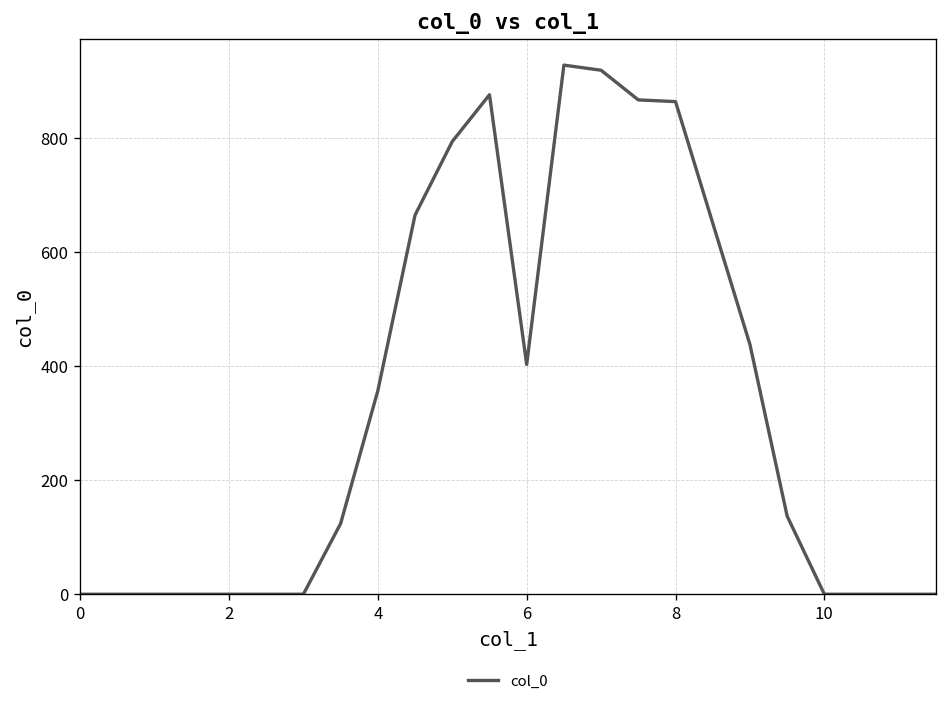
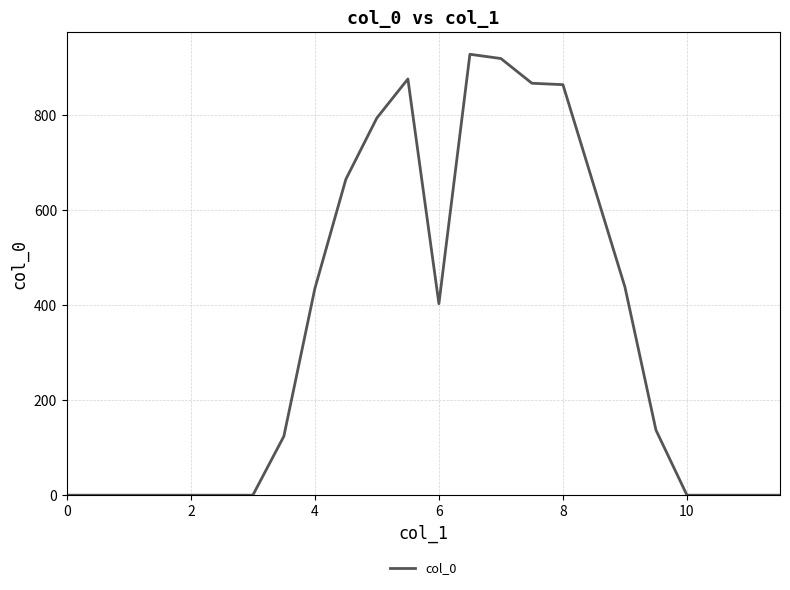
  {
    "0": 0,
    "2": 0,
-   "4": 360,
+   "4": 440,
    "6": 400,
    "8": 860,
    "10": 0
  }
